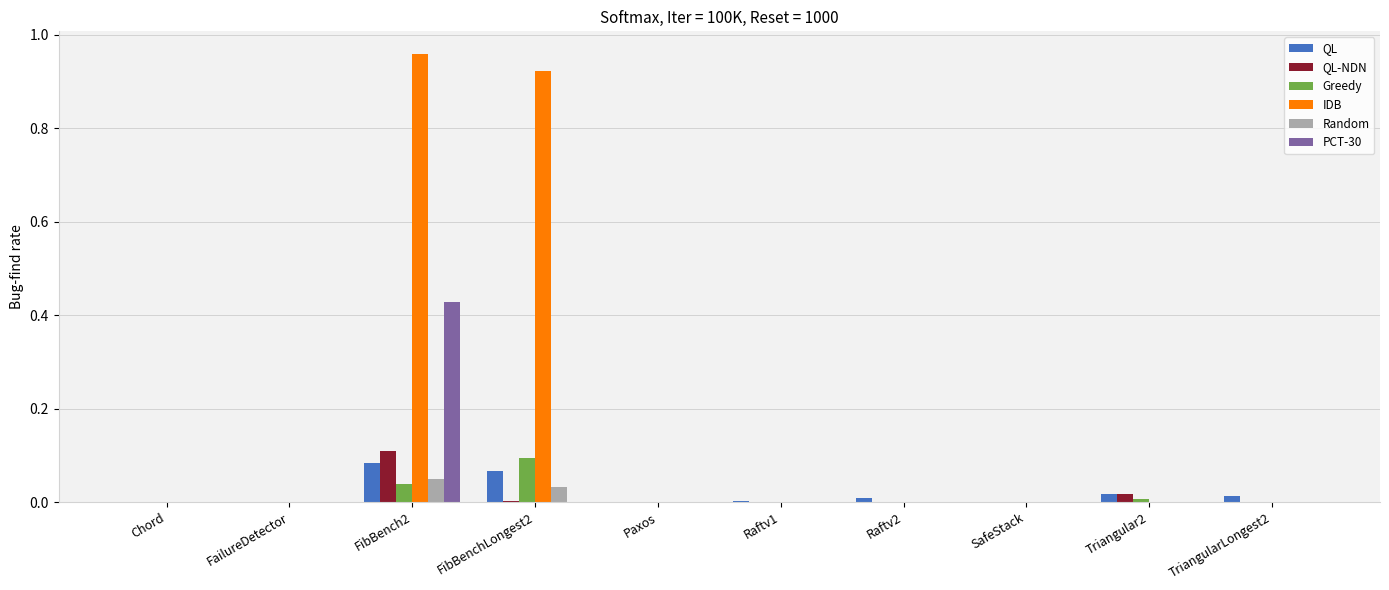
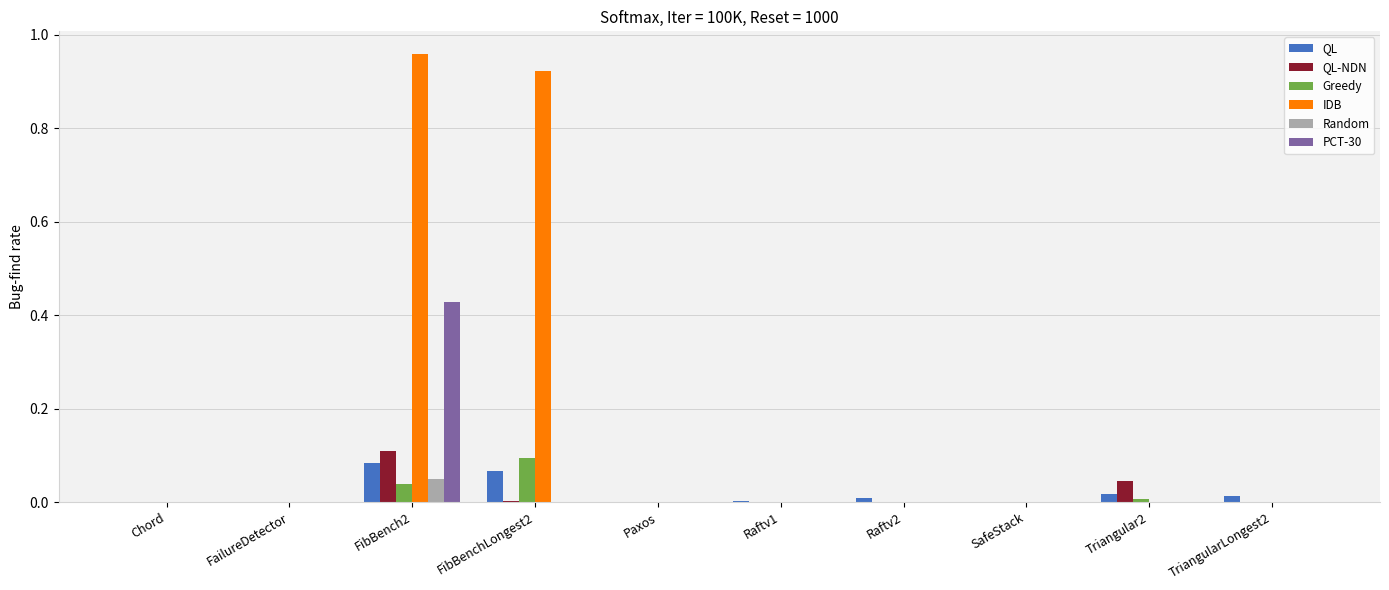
  {
    "QL": {
      "FibBench2": 0.08,
      "FibBenchLongest2": 0.07,
      "Raftv2": 0.01,
      "Triangular2": 0.02,
      "TriangularLongest2": 0.01
    },
    "QL-NDN": {
      "Chord": 0.00,
      "FibBench2": 0.11,
      "Raftv2": 0.00,
      "SafeStack": 0.00,
-     "Triangular2": 0.02
+     "Triangular2": 0.05
    },
    "Greedy": {
      "Chord": 0.00,
      "FailureDetector": 0.00,
      "FibBench2": 0.04,
      "FibBenchLongest2": 0.10,
      "Raftv2": 0.00,
      "Triangular2": 0.01
    },
    "IDB": {
      "Chord": 0.00,
      "FailureDetector": 0.00,
      "FibBench2": 0.96,
      "FibBenchLongest2": 0.92,
      "Raftv2": 0.00,
      "TriangularLongest2": 0.00
    },
    "Random": {
      "Chord": 0.00,
      "FailureDetector": 0.00,
      "FibBench2": 0.05,
-     "FibBenchLongest2": 0.03,
+     "FibBenchLongest2": 0.00,
      "Paxos": 0.00,
      "Raftv2": 0.00,
      "TriangularLongest2": 0.00
    },
    "PCT-30": {
      "Chord": 0.00,
      "FibBench2": 0.43,
      "Raftv2": 0.00,
      "Triangular2": 0.00,
      "TriangularLongest2": 0.00
    }
  }
